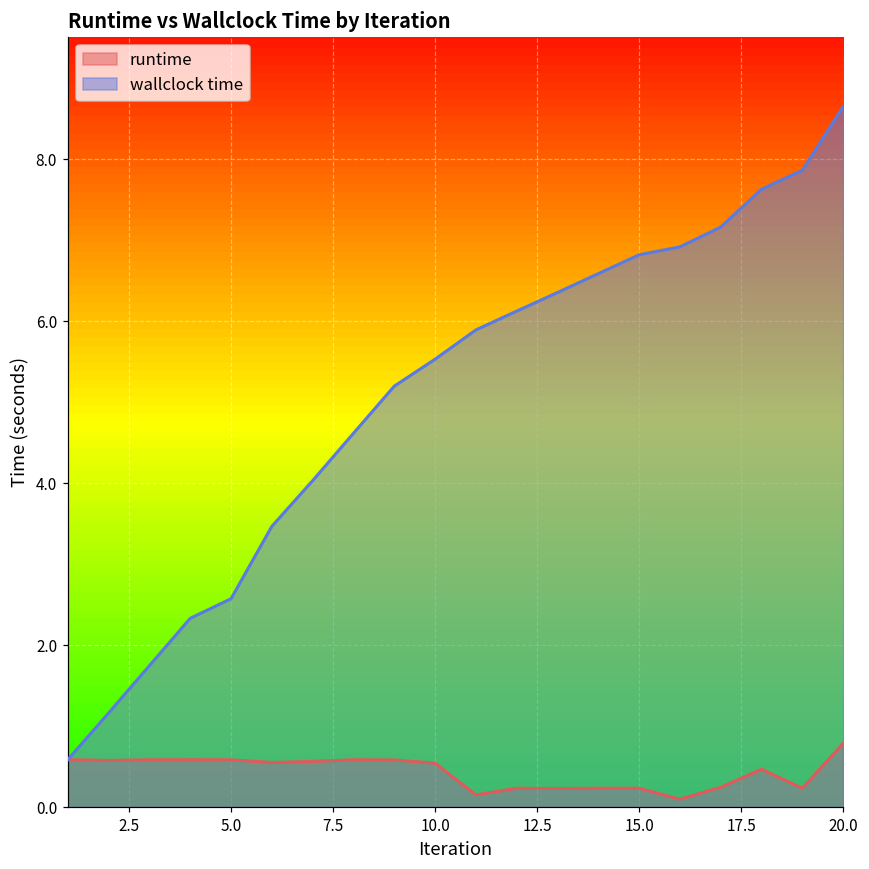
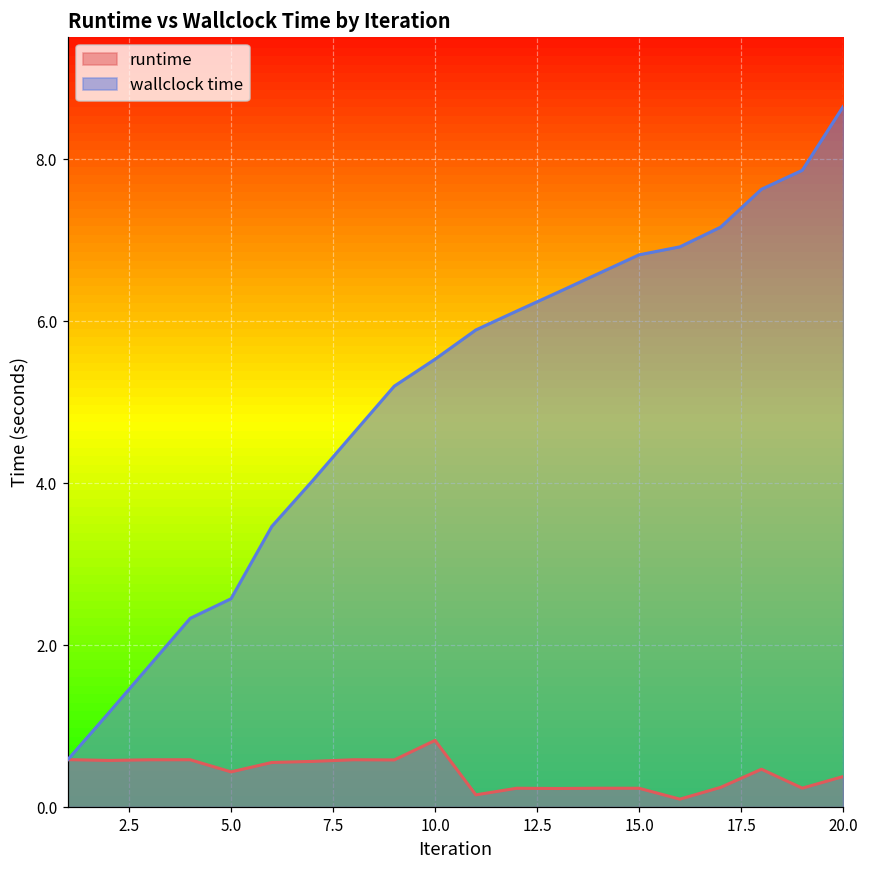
  {
    "runtime": {
-     "5.0": 0.6,
-     "10.0": 0.5,
+     "5.0": 0.4,
+     "10.0": 0.8,
      "15.0": 0.2,
-     "20.0": 0.8
+     "20.0": 0.4
    },
    "wallclock time": {
      "5.0": 2.6,
      "10.0": 5.5,
      "15.0": 6.8,
      "20.0": 8.7
    }
  }
